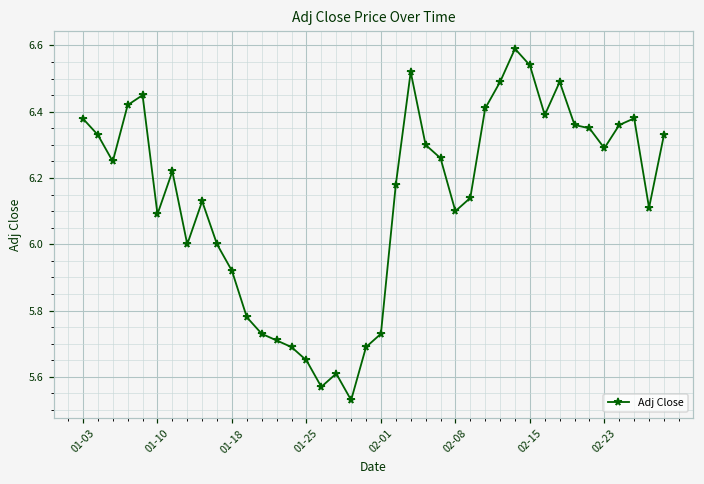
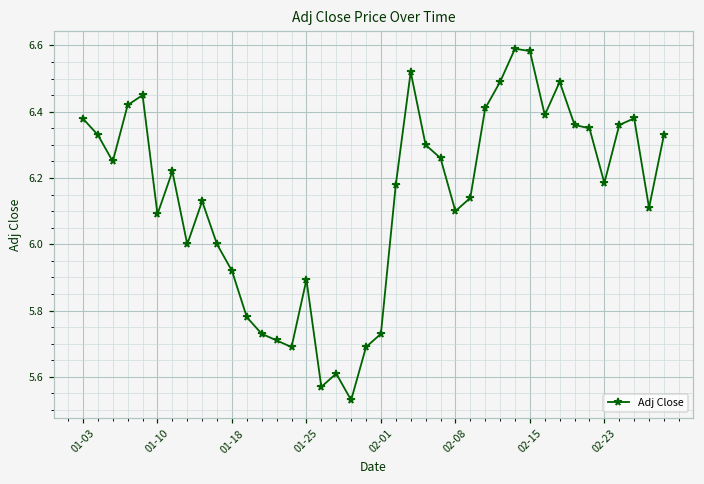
  {
    "01-03": 6.38,
    "01-10": 6.09,
    "01-18": 5.92,
-   "01-25": 5.65,
+   "01-25": 5.89,
    "02-01": 5.73,
    "02-08": 6.10,
-   "02-15": 6.54,
-   "02-23": 6.29
+   "02-15": 6.58,
+   "02-23": 6.18
  }
